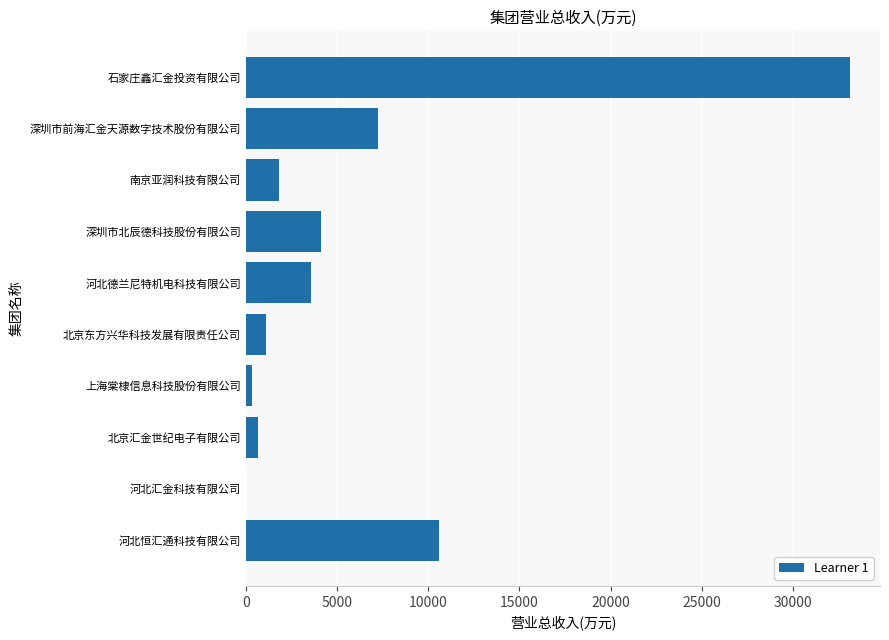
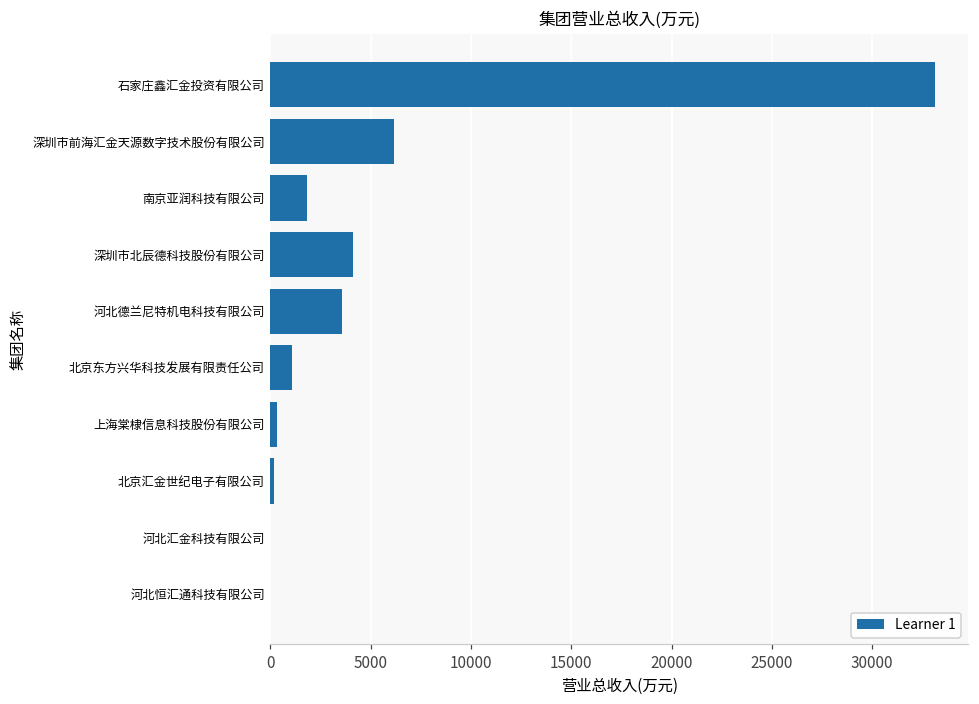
  {
    "石家庄鑫汇金投资有限公司": 33100,
-   "深圳市前海汇金天源数字技术股份有限公司": 7300,
+   "深圳市前海汇金天源数字技术股份有限公司": 6100,
    "南京亚润科技有限公司": 1800,
    "深圳市北辰德科技股份有限公司": 4100,
    "河北德兰尼特机电科技有限公司": 3600,
    "北京东方兴华科技发展有限责任公司": 1100,
    "上海棠棣信息科技股份有限公司": 300,
-   "北京汇金世纪电子有限公司": 700,
-   "河北恒汇通科技有限公司": 10600
+   "北京汇金世纪电子有限公司": 200,
+   "河北恒汇通科技有限公司": 0
  }
